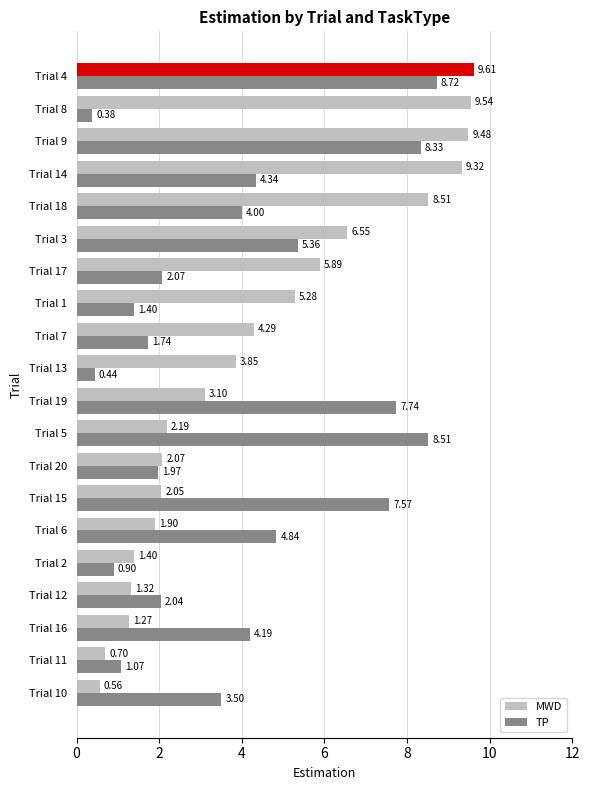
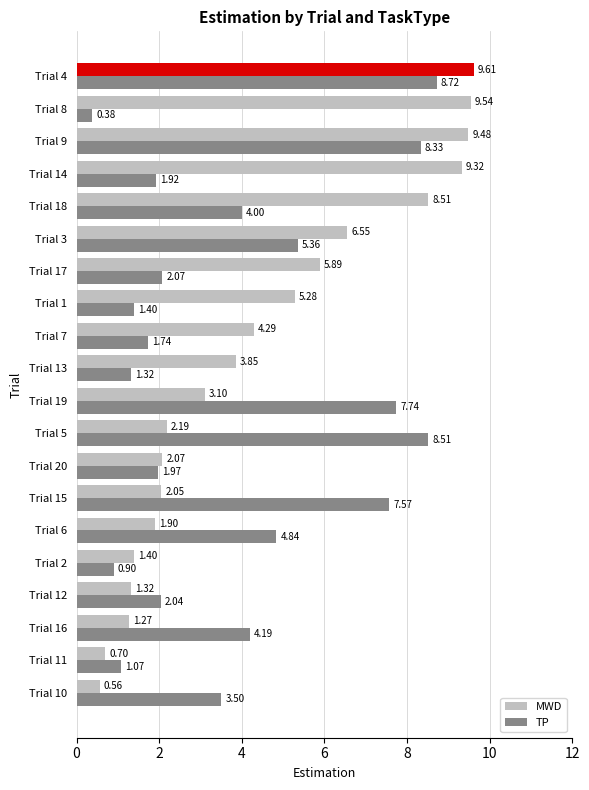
  {
    "MWD": {
      "Trial 4": 9.61,
      "Trial 8": 9.54,
      "Trial 9": 9.48,
      "Trial 14": 9.32,
      "Trial 18": 8.51,
      "Trial 3": 6.55,
      "Trial 17": 5.89,
      "Trial 1": 5.28,
      "Trial 7": 4.29,
      "Trial 13": 3.85,
      "Trial 19": 3.10,
      "Trial 5": 2.19,
      "Trial 20": 2.07,
      "Trial 15": 2.05,
      "Trial 6": 1.90,
      "Trial 2": 1.40,
      "Trial 12": 1.32,
      "Trial 16": 1.27,
      "Trial 11": 0.70,
      "Trial 10": 0.56
    },
    "TP": {
      "Trial 4": 8.72,
      "Trial 8": 0.38,
      "Trial 9": 8.33,
-     "Trial 14": 4.34,
+     "Trial 14": 1.92,
      "Trial 18": 4.00,
      "Trial 3": 5.36,
      "Trial 17": 2.07,
      "Trial 1": 1.40,
      "Trial 7": 1.74,
-     "Trial 13": 0.44,
+     "Trial 13": 1.32,
      "Trial 19": 7.74,
      "Trial 5": 8.51,
      "Trial 20": 1.97,
      "Trial 15": 7.57,
      "Trial 6": 4.84,
      "Trial 2": 0.90,
      "Trial 12": 2.04,
      "Trial 16": 4.19,
      "Trial 11": 1.07,
      "Trial 10": 3.50
    }
  }
